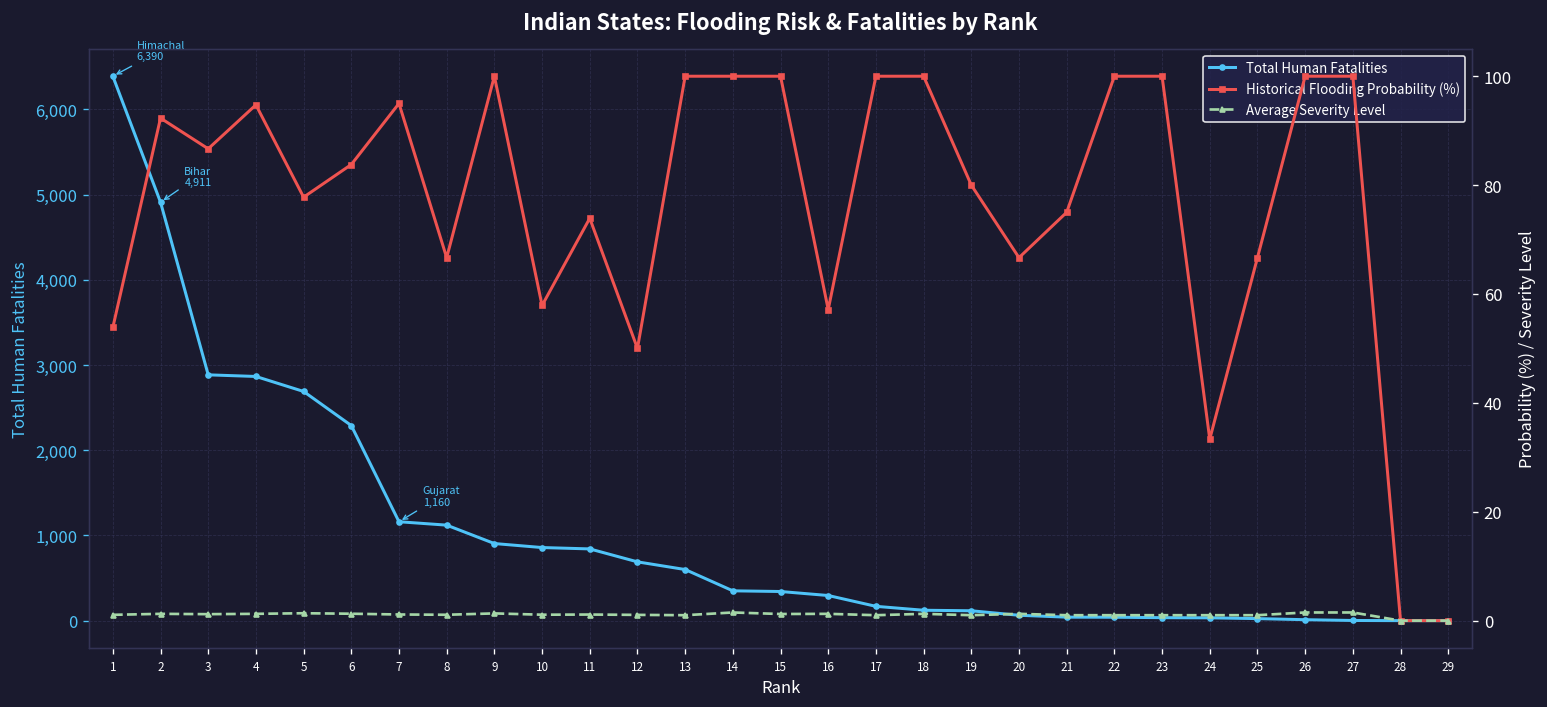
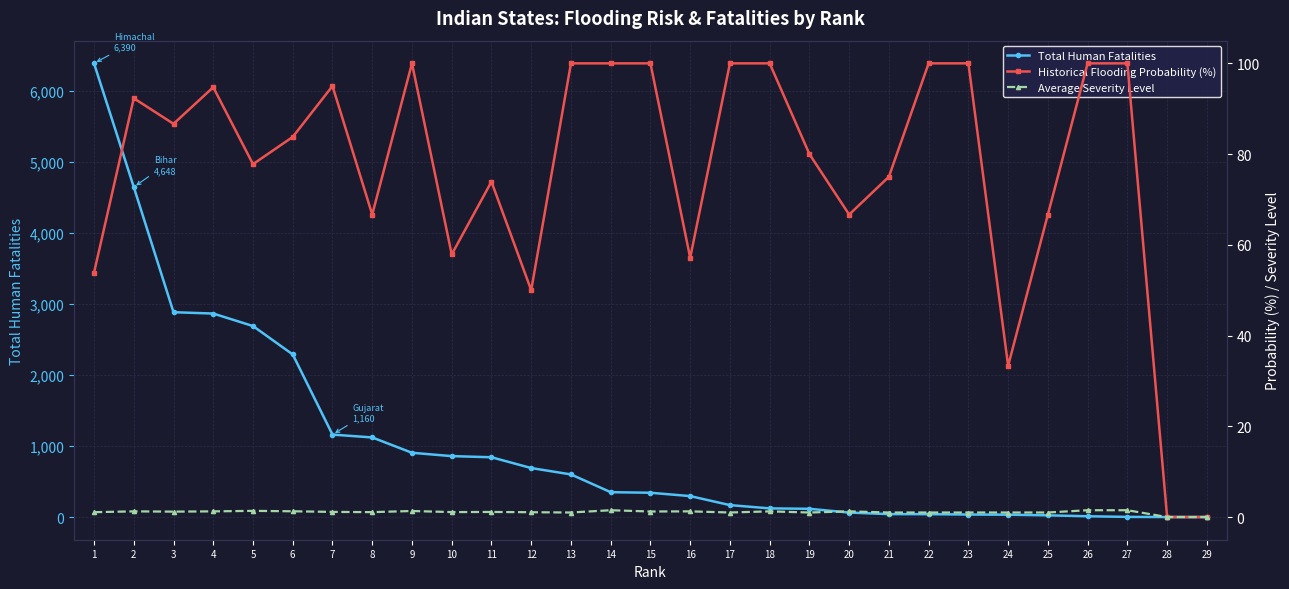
  {
    "Total Human Fatalities": {
      "1": "6,390",
-     "2": "4,911"
+     "2": "4,648"
    }
  }
